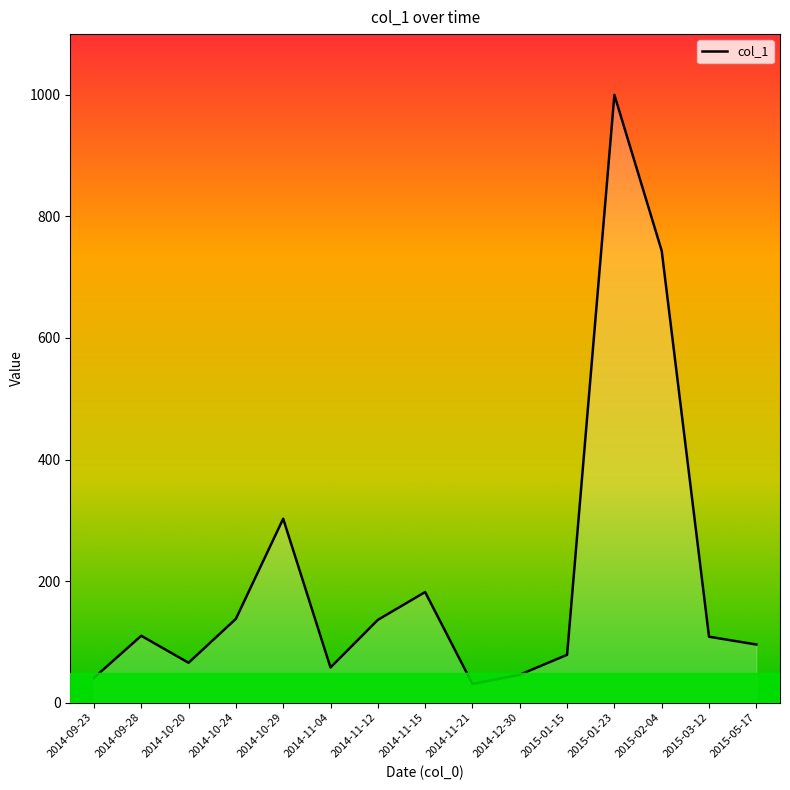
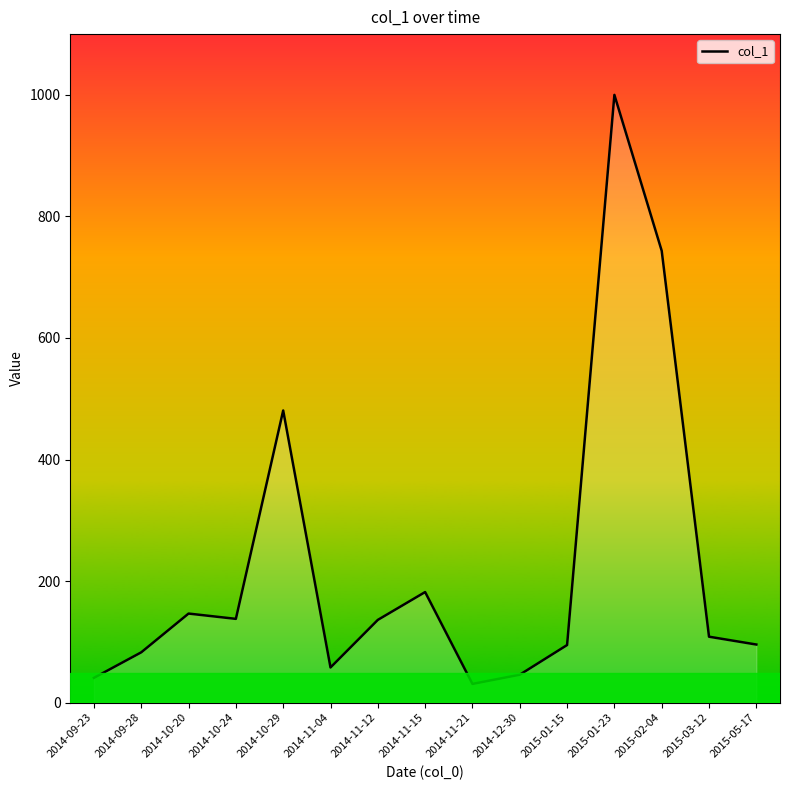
  {
-   "2014-09-28": 110,
-   "2014-10-20": 70,
+   "2014-09-28": 80,
+   "2014-10-20": 150,
    "2014-10-24": 140,
-   "2014-10-29": 300,
+   "2014-10-29": 480,
    "2014-11-04": 60,
    "2014-11-12": 140,
    "2014-11-15": 180,
-   "2015-01-15": 80,
+   "2015-01-15": 90,
    "2015-01-23": 1000,
    "2015-02-04": 740,
    "2015-03-12": 110,
    "2015-05-17": 100
  }
